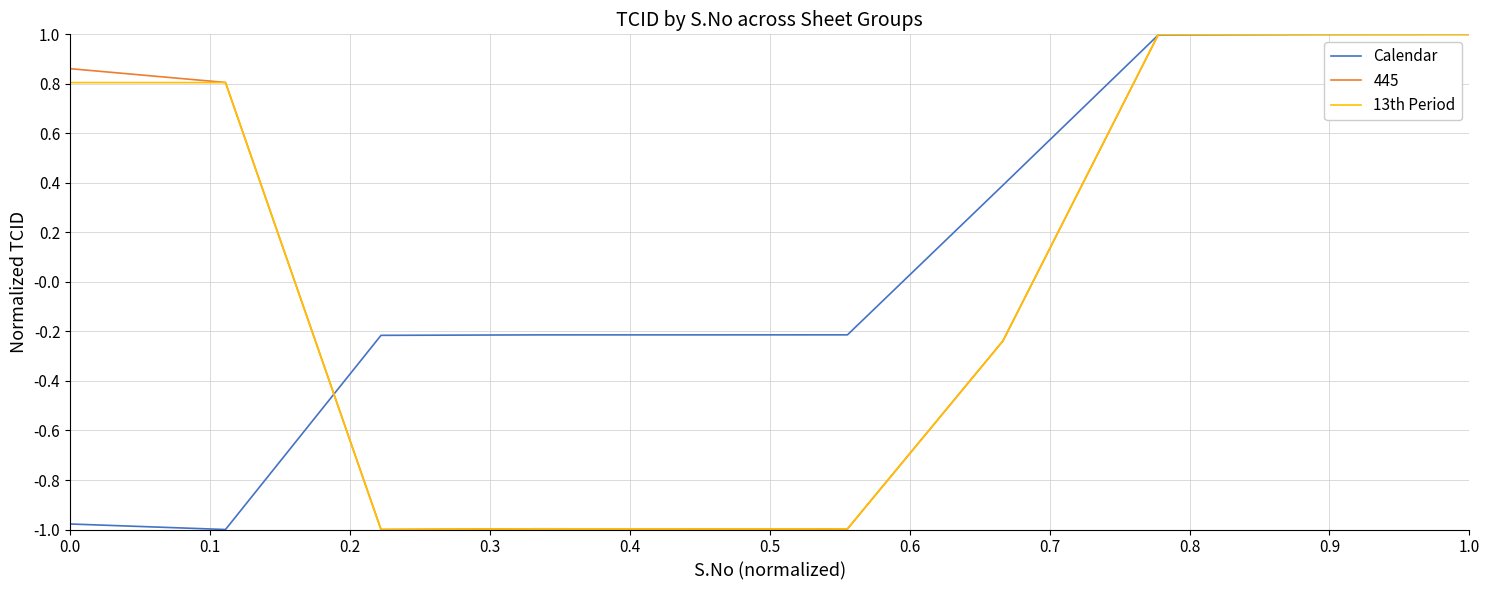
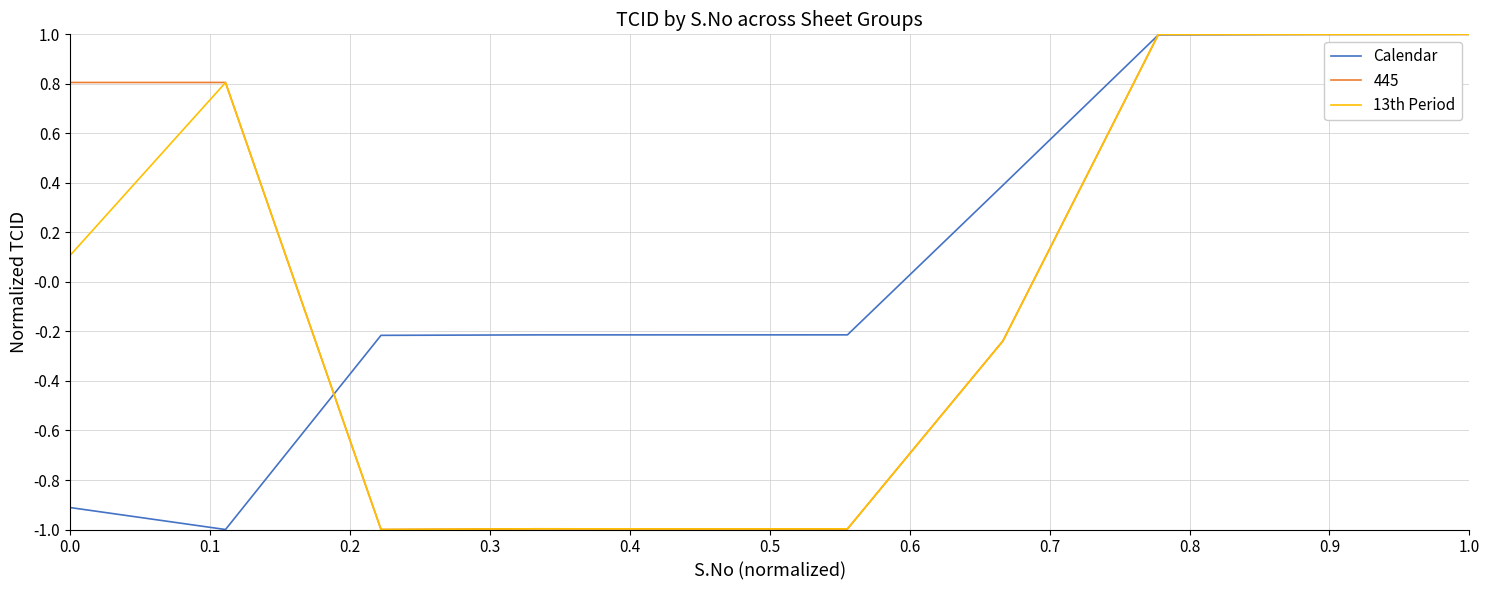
  {
    "Calendar": {
-     "0.0": -0.98
+     "0.0": -0.91
    },
    "445": {
-     "0.0": 0.86
+     "0.0": 0.81
    },
    "13th Period": {
-     "0.0": 0.81
+     "0.0": 0.11
    }
  }
